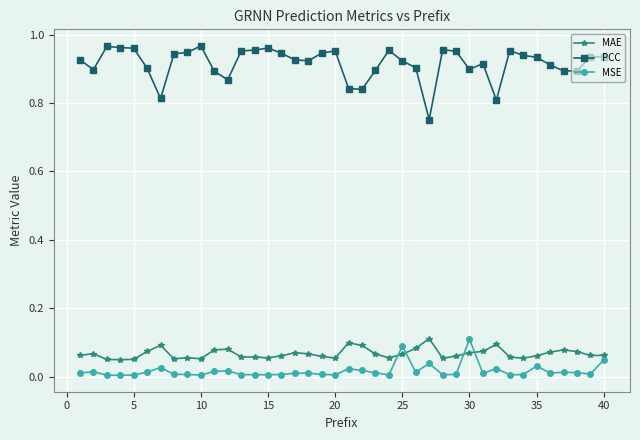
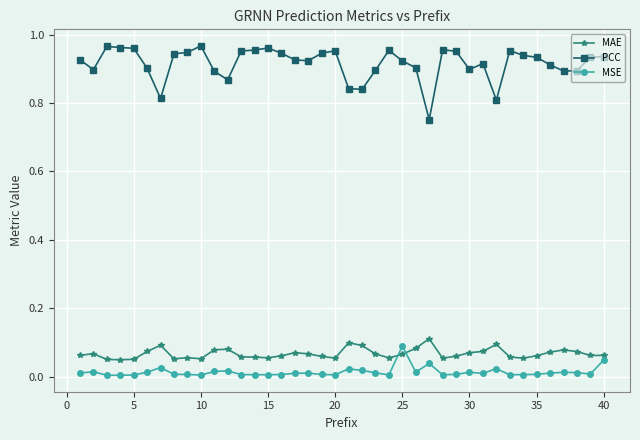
  {
    "MSE": {
      "5": 0.01,
      "10": 0.01,
      "15": 0.01,
      "20": 0.01,
      "25": 0.09,
-     "30": 0.11,
-     "35": 0.03,
+     "30": 0.01,
+     "35": 0.01,
      "40": 0.05
    }
  }
